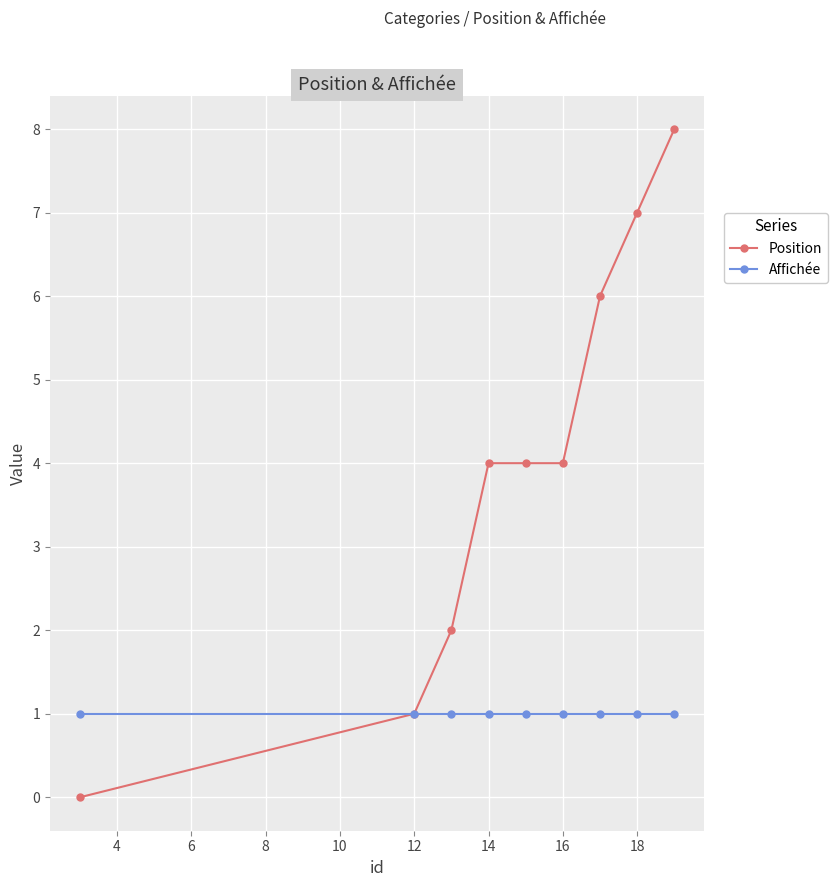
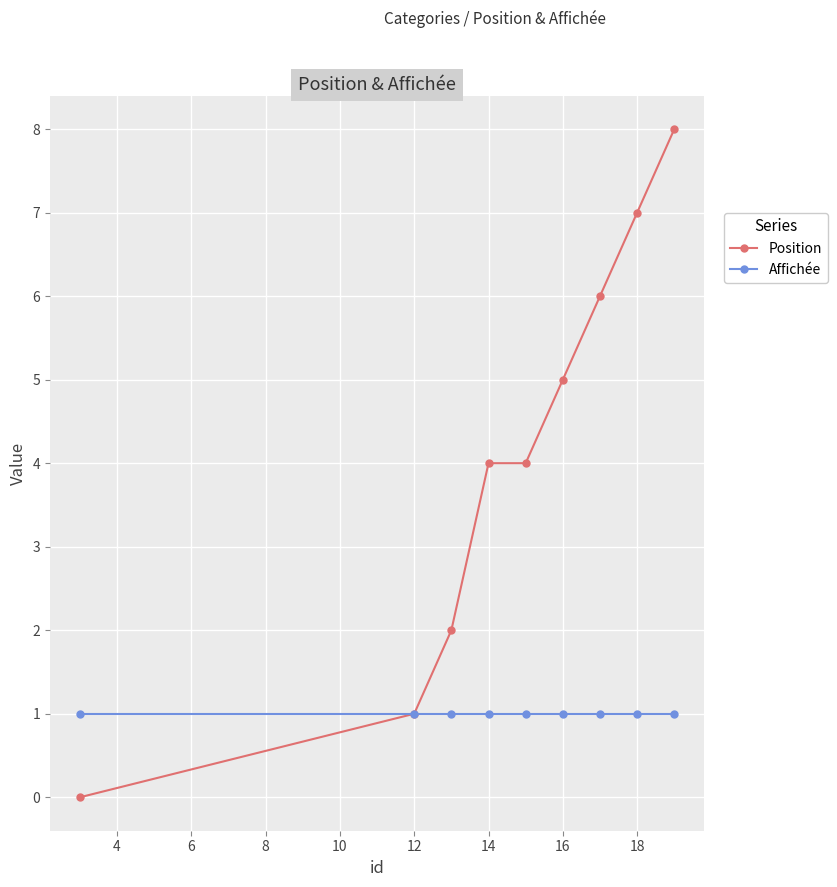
  {
    "Position": {
      "14": 4,
-     "16": 4,
+     "16": 5,
      "18": 7
    },
    "Affichée": {
      "14": 1,
      "16": 1,
      "18": 1
    }
  }
